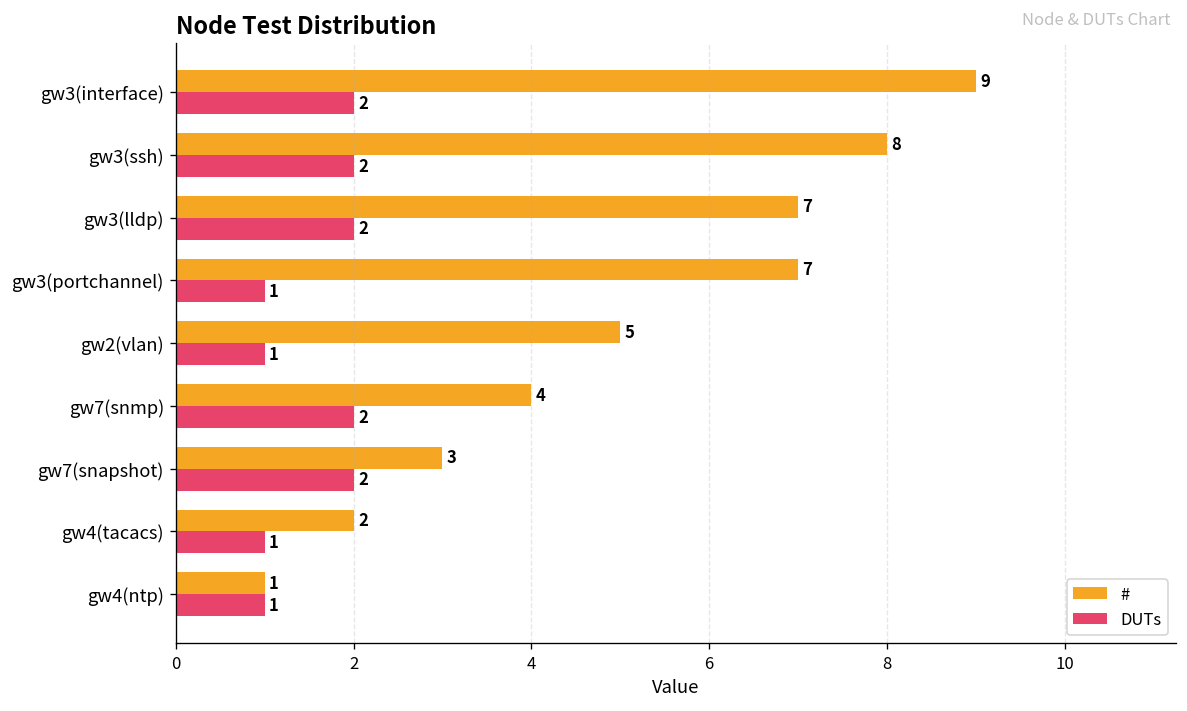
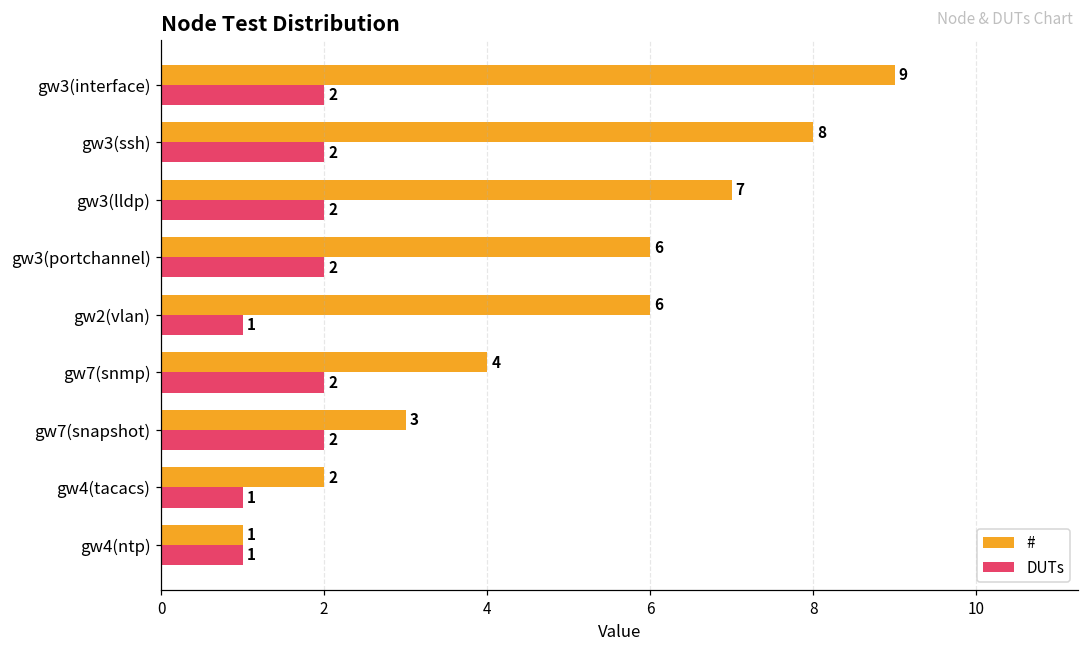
  {
    "#": {
      "gw3(interface)": 9,
      "gw3(ssh)": 8,
      "gw3(lldp)": 7,
-     "gw3(portchannel)": 7,
-     "gw2(vlan)": 5,
+     "gw3(portchannel)": 6,
+     "gw2(vlan)": 6,
      "gw7(snmp)": 4,
      "gw7(snapshot)": 3,
      "gw4(tacacs)": 2,
      "gw4(ntp)": 1
    },
    "DUTs": {
      "gw3(interface)": 2,
      "gw3(ssh)": 2,
      "gw3(lldp)": 2,
-     "gw3(portchannel)": 1,
+     "gw3(portchannel)": 2,
      "gw2(vlan)": 1,
      "gw7(snmp)": 2,
      "gw7(snapshot)": 2,
      "gw4(tacacs)": 1,
      "gw4(ntp)": 1
    }
  }
